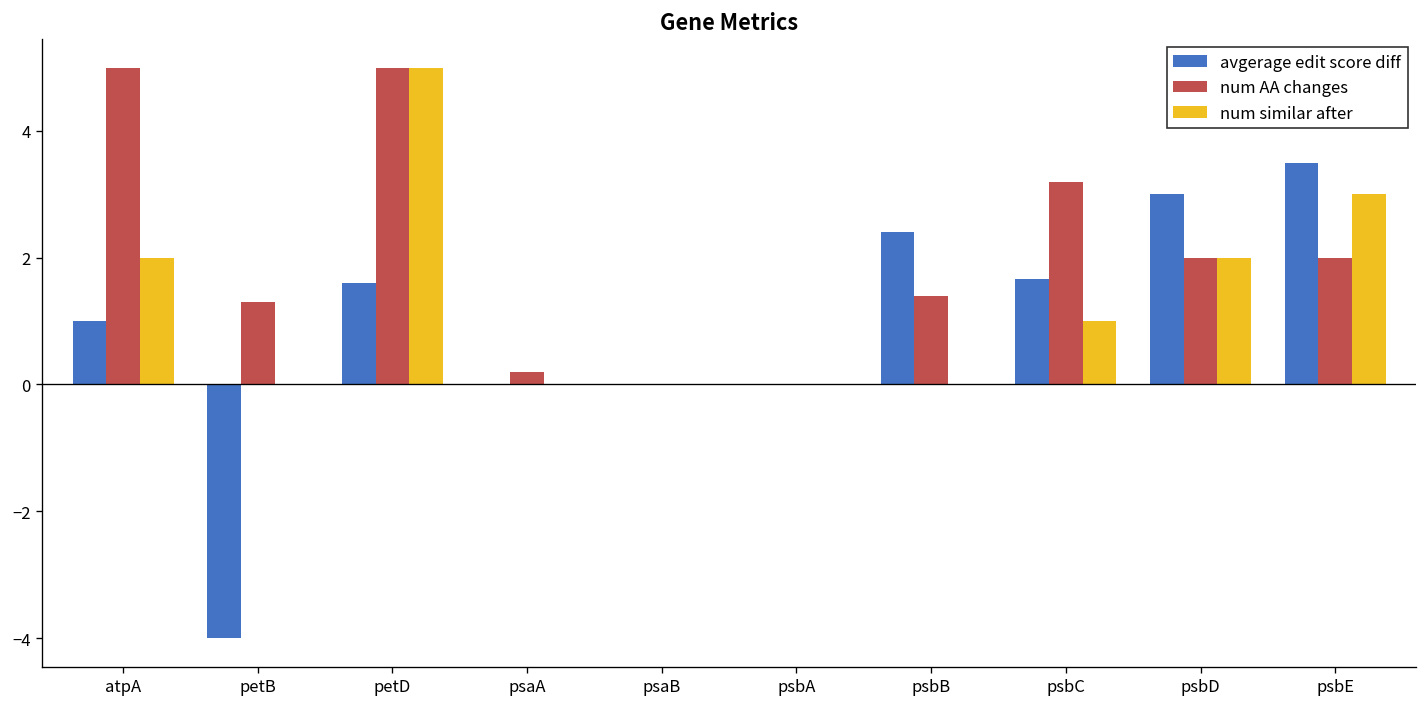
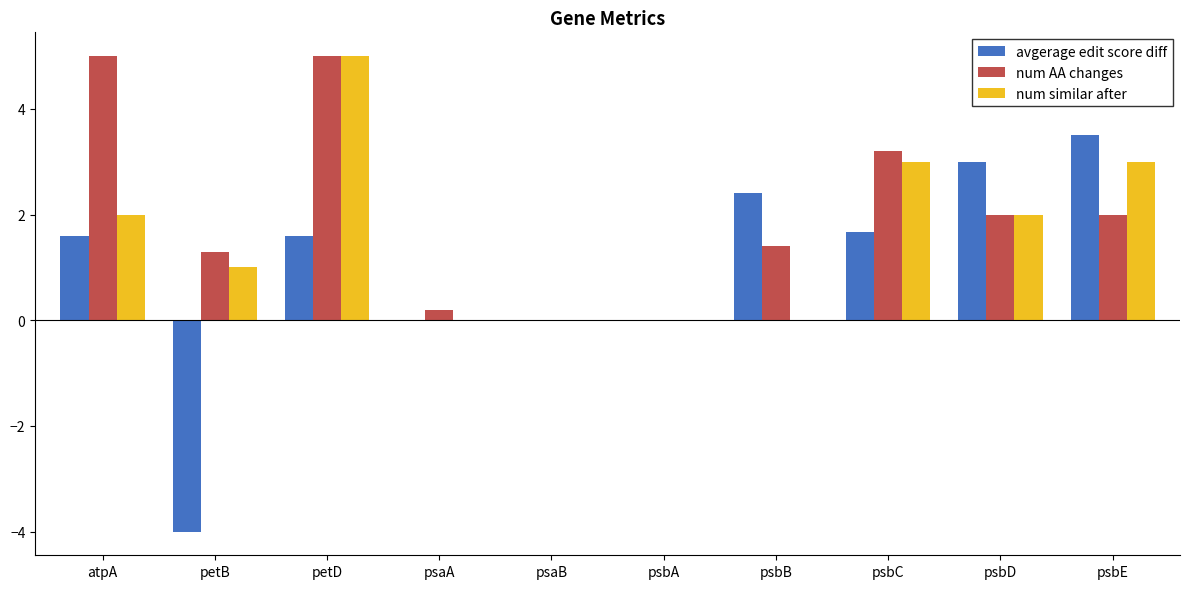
  {
    "avgerage edit score diff": {
-     "atpA": 1.0,
+     "atpA": 1.6,
      "petB": -4.0,
      "petD": 1.6,
      "psaA": 0.0,
      "psaB": 0.0,
      "psbA": 0.0,
      "psbB": 2.4,
      "psbC": 1.7,
      "psbD": 3.0,
      "psbE": 3.5
    },
    "num AA changes": {
      "atpA": 5.0,
      "petB": 1.3,
      "petD": 5.0,
      "psaA": 0.2,
      "psaB": 0.0,
      "psbA": 0.0,
      "psbB": 1.4,
      "psbC": 3.2,
      "psbD": 2.0,
      "psbE": 2.0
    },
    "num similar after": {
      "atpA": 2,
-     "petB": 0,
+     "petB": 1,
      "petD": 5,
      "psaA": 0,
      "psaB": 0,
      "psbA": 0,
      "psbB": 0,
-     "psbC": 1,
+     "psbC": 3,
      "psbD": 2,
      "psbE": 3
    }
  }
